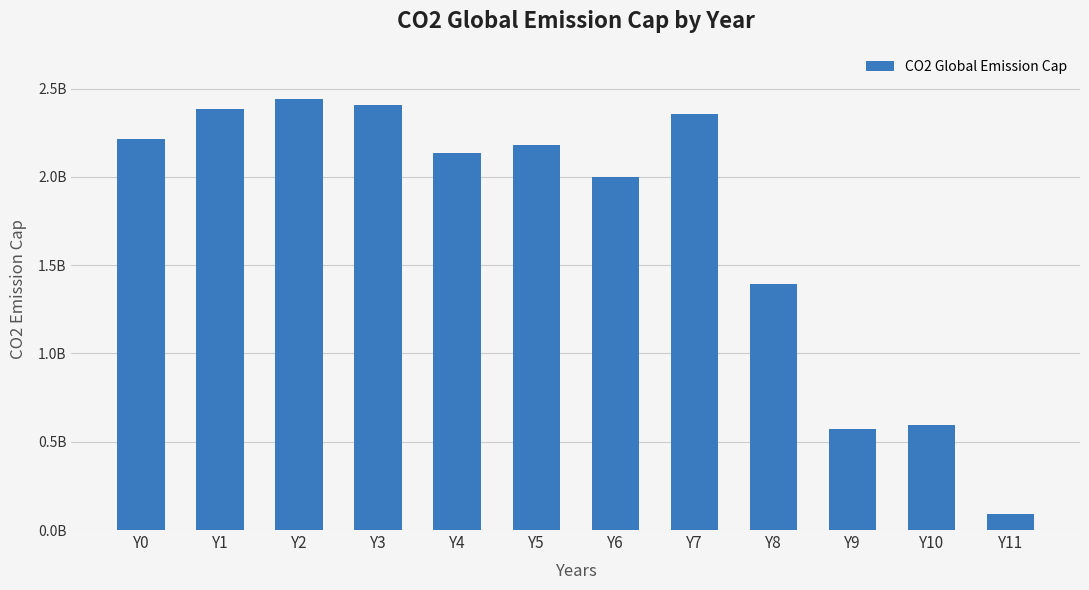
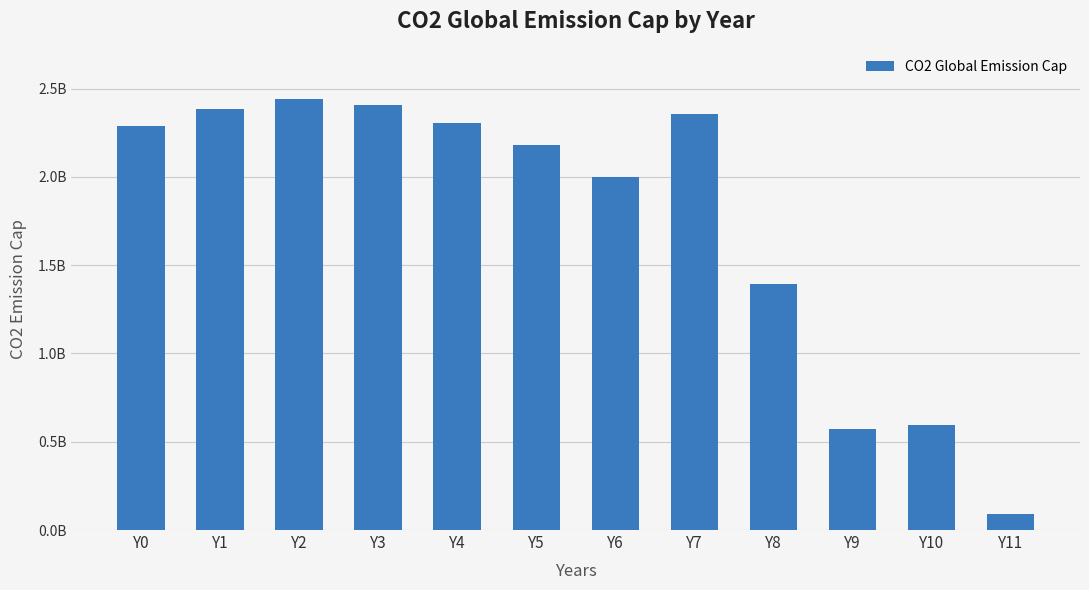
  {
-   "Y0": 2210000000,
+   "Y0": 2290000000,
    "Y1": 2380000000,
    "Y2": 2440000000,
    "Y3": 2410000000,
-   "Y4": 2140000000,
+   "Y4": 2310000000,
    "Y5": 2180000000,
    "Y6": 2000000000,
    "Y7": 2360000000,
    "Y8": 1400000000,
    "Y9": 570000000,
    "Y10": 590000000,
    "Y11": 90000000
  }
